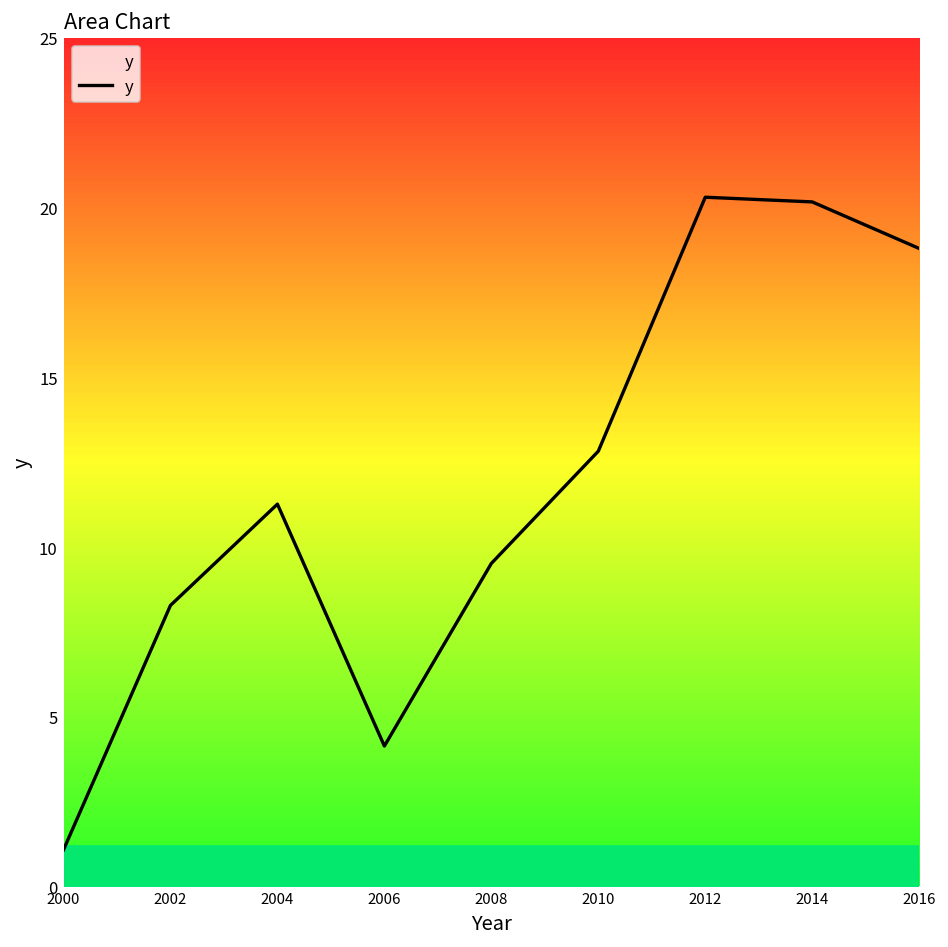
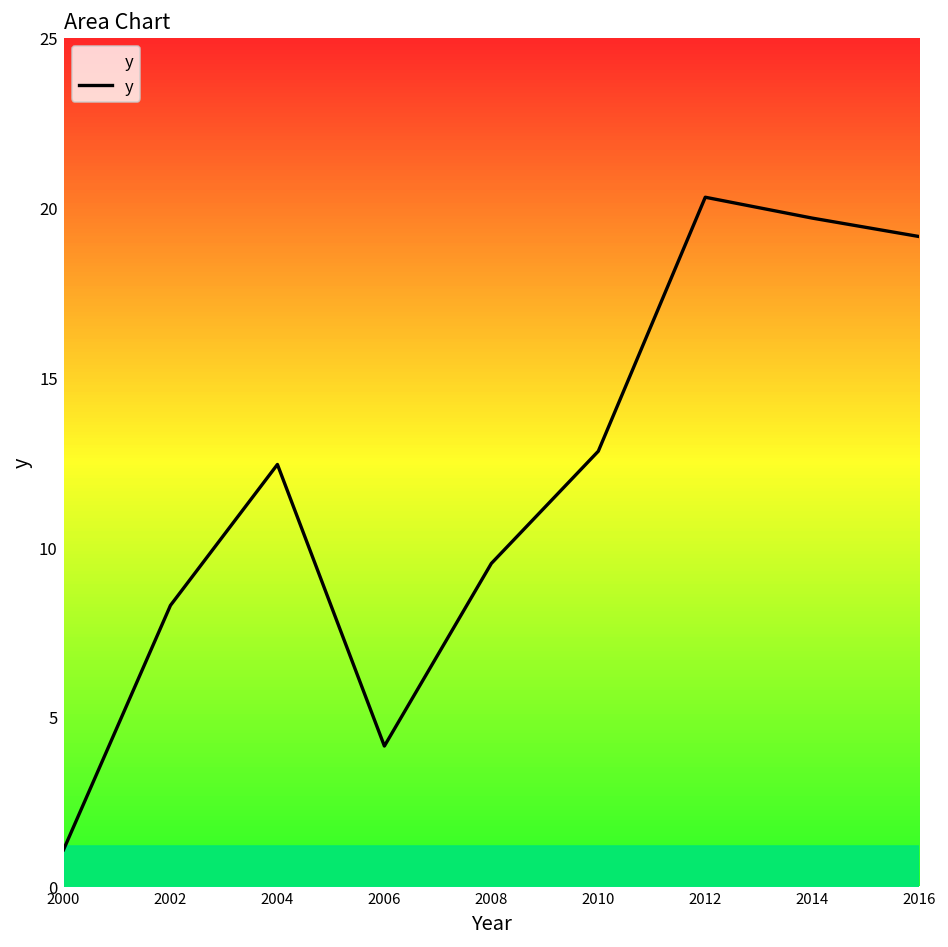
  {
    "2002": 8.3,
-   "2004": 11.3,
+   "2004": 12.4,
    "2006": 4.1,
    "2008": 9.5,
    "2010": 12.8,
    "2012": 20.3,
-   "2014": 20.2,
-   "2016": 18.8
+   "2014": 19.7,
+   "2016": 19.1
  }
